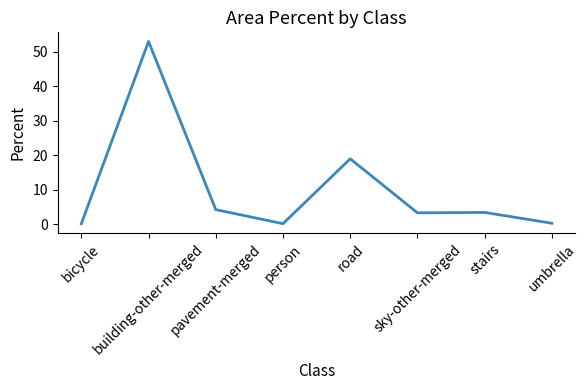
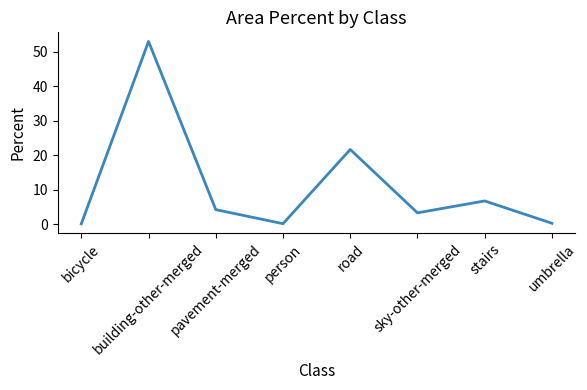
  {
    "bicycle": 0,
    "building-other-merged": 53,
    "pavement-merged": 4,
    "person": 0,
-   "road": 19,
+   "road": 22,
    "sky-other-merged": 3,
-   "stairs": 3,
+   "stairs": 7,
    "umbrella": 0
  }
